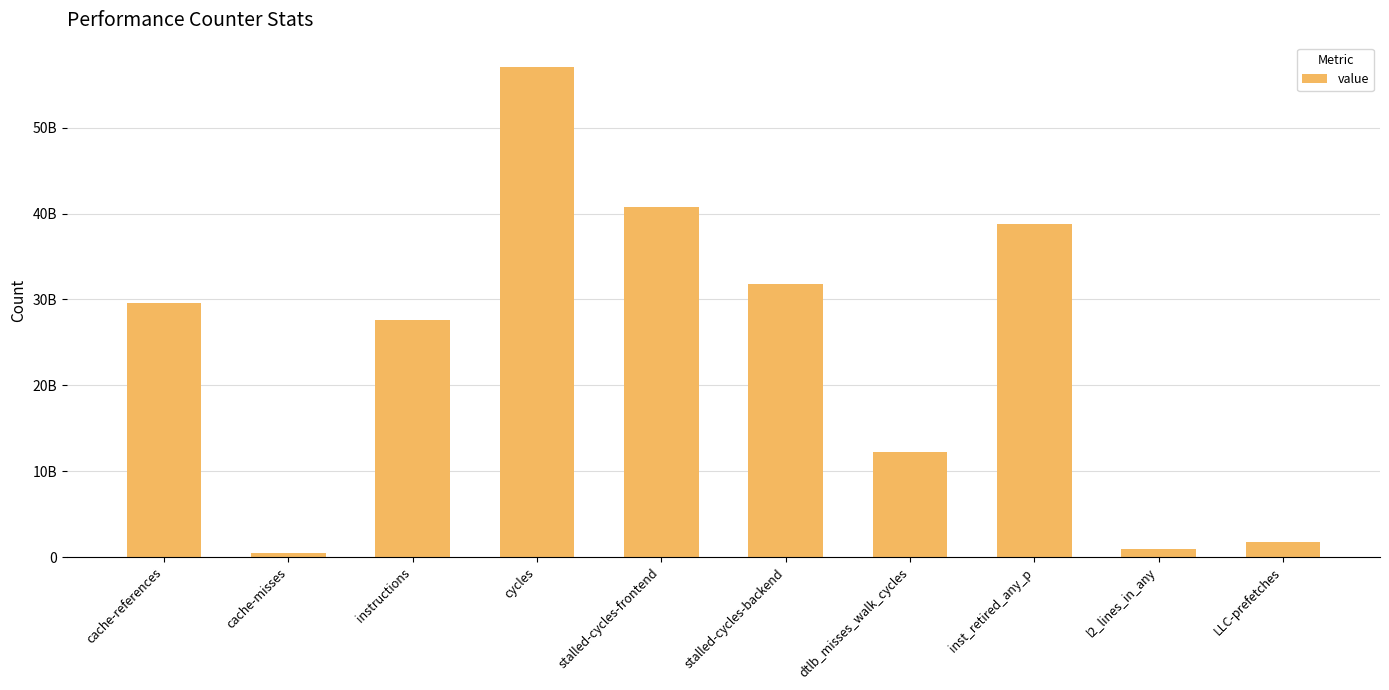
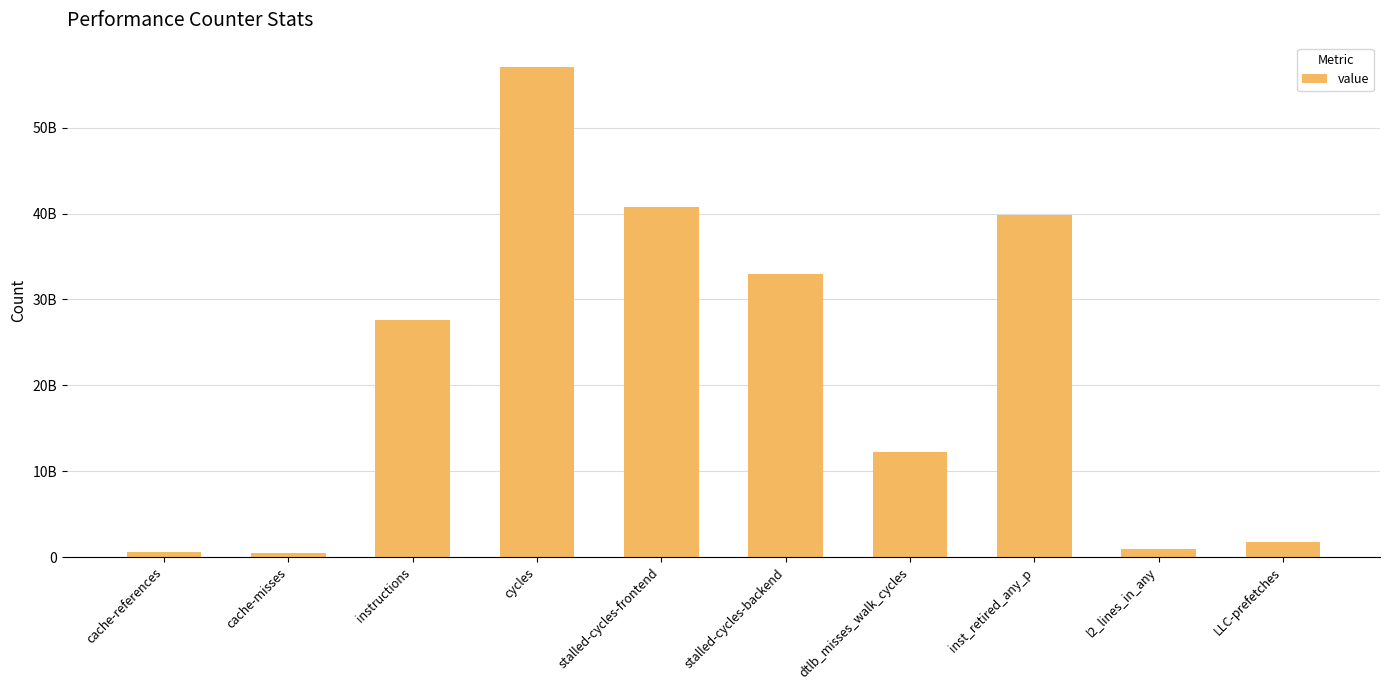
  {
-   "cache-references": 30000000000,
+   "cache-references": 1000000000,
    "cache-misses": 1000000000,
    "instructions": 28000000000,
    "cycles": 57000000000,
    "stalled-cycles-frontend": 41000000000,
-   "stalled-cycles-backend": 32000000000,
+   "stalled-cycles-backend": 33000000000,
    "dtlb_misses_walk_cycles": 12000000000,
-   "inst_retired_any_p": 39000000000,
+   "inst_retired_any_p": 40000000000,
    "l2_lines_in_any": 1000000000,
    "LLC-prefetches": 2000000000
  }
